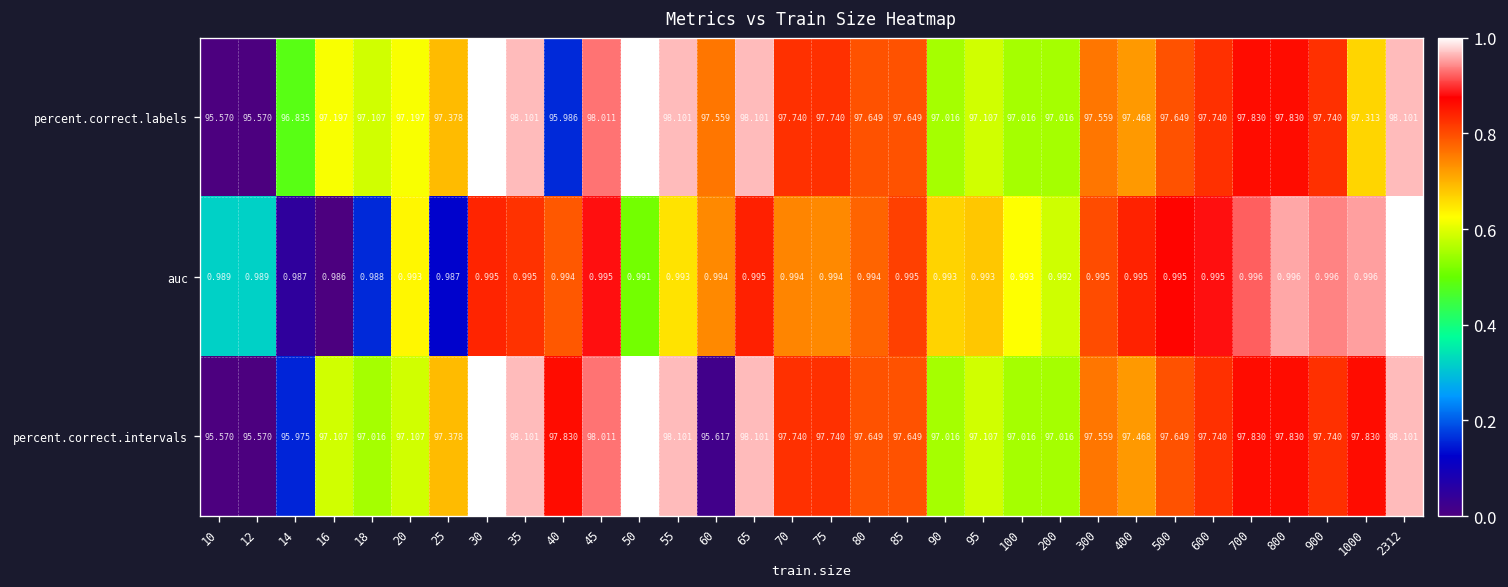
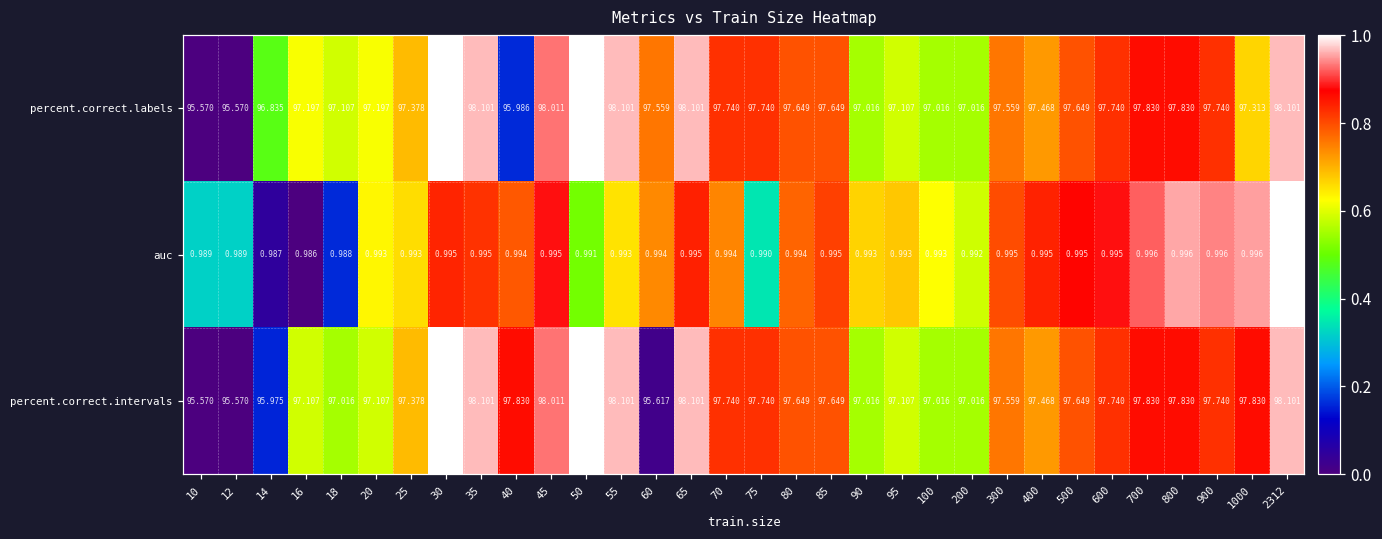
  {
    "percent.correct.labels": {
      "10": 95.570,
      "12": 95.570,
      "14": 96.835,
      "16": 97.197,
      "18": 97.107,
      "20": 97.197,
      "25": 97.378,
      "35": 98.101,
      "40": 95.986,
      "45": 98.011,
      "55": 98.101,
      "60": 97.559,
      "65": 98.101,
      "70": 97.740,
      "75": 97.740,
      "80": 97.649,
      "85": 97.649,
      "90": 97.016,
      "95": 97.107,
      "100": 97.016,
      "200": 97.016,
      "300": 97.559,
      "400": 97.468,
      "500": 97.649,
      "600": 97.740,
      "700": 97.830,
      "800": 97.830,
      "900": 97.740,
      "1000": 97.313,
      "2312": 98.101
    },
    "auc": {
      "10": 0.989,
      "12": 0.989,
      "14": 0.987,
      "16": 0.986,
      "18": 0.988,
      "20": 0.993,
-     "25": 0.987,
+     "25": 0.993,
      "30": 0.995,
      "35": 0.995,
      "40": 0.994,
      "45": 0.995,
      "50": 0.991,
      "55": 0.993,
      "60": 0.994,
      "65": 0.995,
      "70": 0.994,
-     "75": 0.994,
+     "75": 0.990,
      "80": 0.994,
      "85": 0.995,
      "90": 0.993,
      "95": 0.993,
      "100": 0.993,
      "200": 0.992,
      "300": 0.995,
      "400": 0.995,
      "500": 0.995,
      "600": 0.995,
      "700": 0.996,
      "800": 0.996,
      "900": 0.996,
      "1000": 0.996
    },
    "percent.correct.intervals": {
      "10": 95.570,
      "12": 95.570,
      "14": 95.975,
      "16": 97.107,
      "18": 97.016,
      "20": 97.107,
      "25": 97.378,
      "35": 98.101,
      "40": 97.830,
      "45": 98.011,
      "55": 98.101,
      "60": 95.617,
      "65": 98.101,
      "70": 97.740,
      "75": 97.740,
      "80": 97.649,
      "85": 97.649,
      "90": 97.016,
      "95": 97.107,
      "100": 97.016,
      "200": 97.016,
      "300": 97.559,
      "400": 97.468,
      "500": 97.649,
      "600": 97.740,
      "700": 97.830,
      "800": 97.830,
      "900": 97.740,
      "1000": 97.830,
      "2312": 98.101
    }
  }
